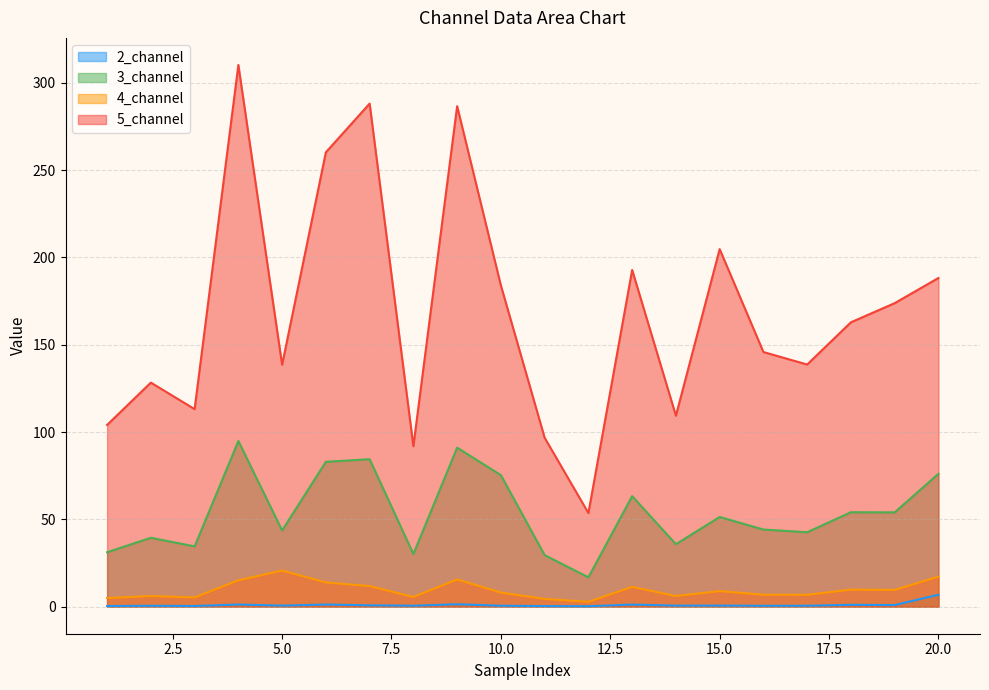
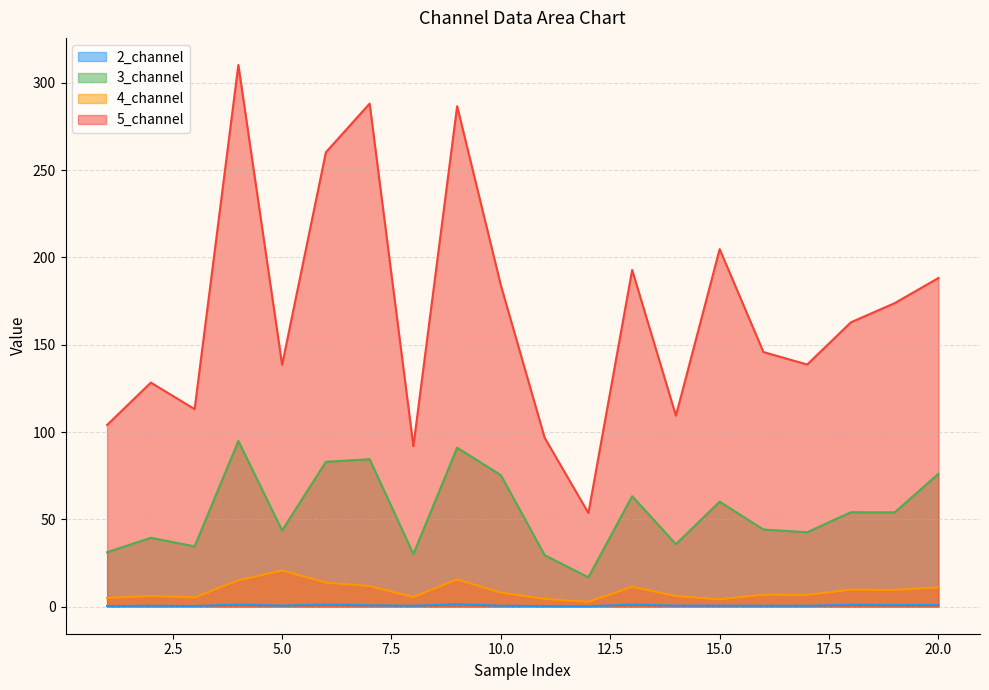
  {
    "2_channel": {
      "5.0": 1,
      "10.0": 1,
      "15.0": 1,
-     "20.0": 7
+     "20.0": 1
    },
    "3_channel": {
      "5.0": 44,
      "10.0": 75,
-     "15.0": 51,
+     "15.0": 60,
      "20.0": 76
    },
    "4_channel": {
      "5.0": 21,
      "10.0": 8,
-     "15.0": 9,
-     "20.0": 17
+     "15.0": 4,
+     "20.0": 11
    },
    "5_channel": {
      "5.0": 139,
      "10.0": 184,
      "15.0": 205,
      "20.0": 188
    }
  }
